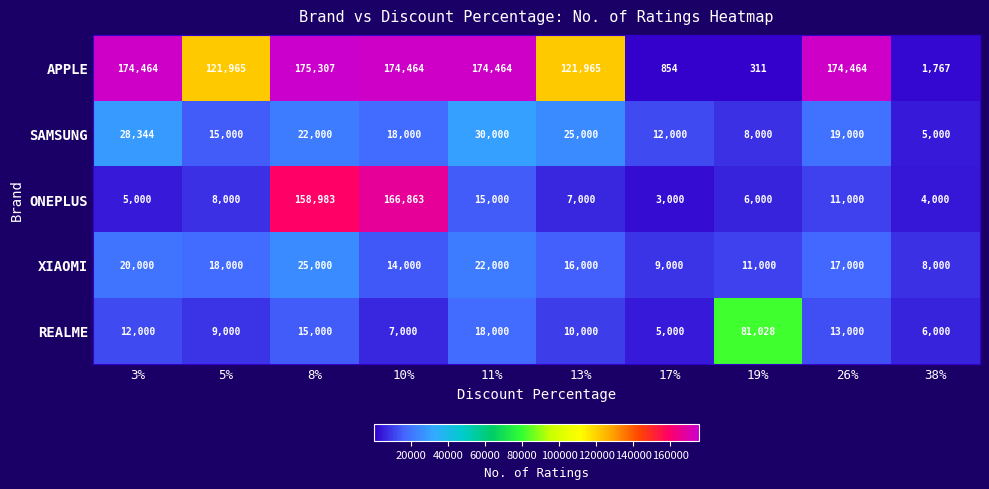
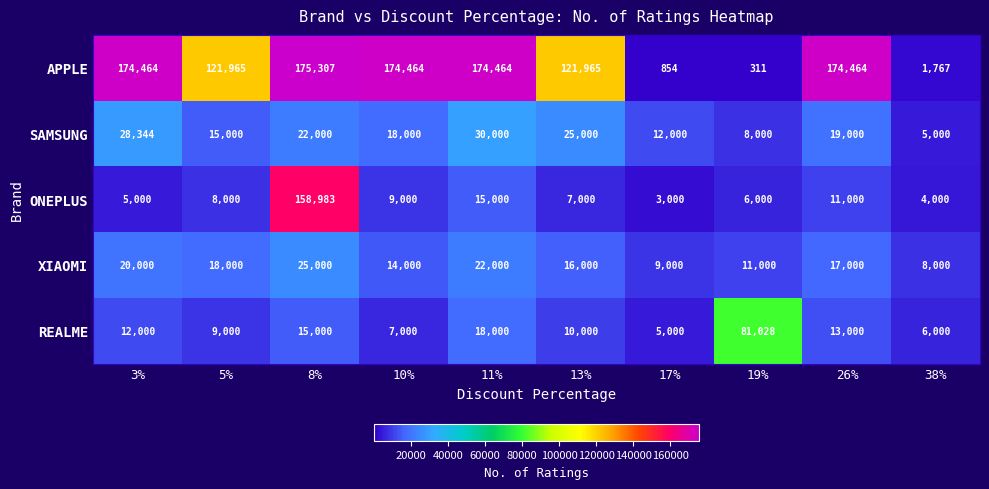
  {
    "APPLE": {
      "3%": "174,464",
      "5%": "121,965",
      "8%": "175,307",
      "10%": "174,464",
      "11%": "174,464",
      "13%": "121,965",
      "17%": "854",
      "19%": "311",
      "26%": "174,464",
      "38%": "1,767"
    },
    "SAMSUNG": {
      "3%": "28,344",
      "5%": "15,000",
      "8%": "22,000",
      "10%": "18,000",
      "11%": "30,000",
      "13%": "25,000",
      "17%": "12,000",
      "19%": "8,000",
      "26%": "19,000",
      "38%": "5,000"
    },
    "ONEPLUS": {
      "3%": "5,000",
      "5%": "8,000",
      "8%": "158,983",
-     "10%": "166,863",
+     "10%": "9,000",
      "11%": "15,000",
      "13%": "7,000",
      "17%": "3,000",
      "19%": "6,000",
      "26%": "11,000",
      "38%": "4,000"
    },
    "XIAOMI": {
      "3%": "20,000",
      "5%": "18,000",
      "8%": "25,000",
      "10%": "14,000",
      "11%": "22,000",
      "13%": "16,000",
      "17%": "9,000",
      "19%": "11,000",
      "26%": "17,000",
      "38%": "8,000"
    },
    "REALME": {
      "3%": "12,000",
      "5%": "9,000",
      "8%": "15,000",
      "10%": "7,000",
      "11%": "18,000",
      "13%": "10,000",
      "17%": "5,000",
      "19%": "81,028",
      "26%": "13,000",
      "38%": "6,000"
    }
  }
